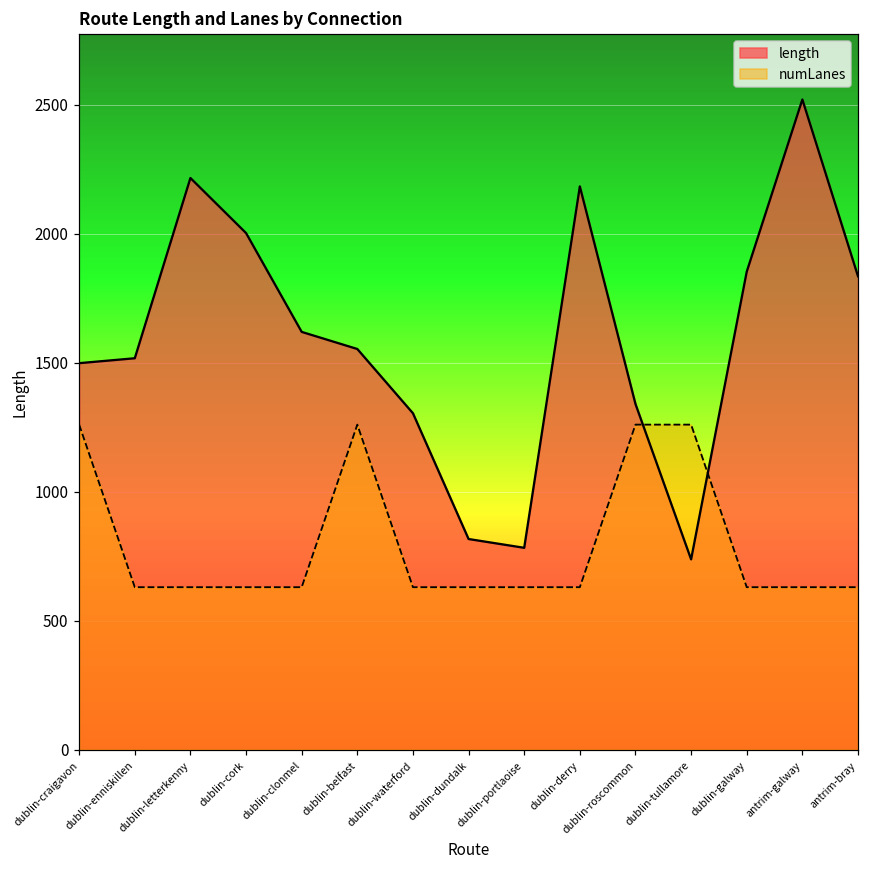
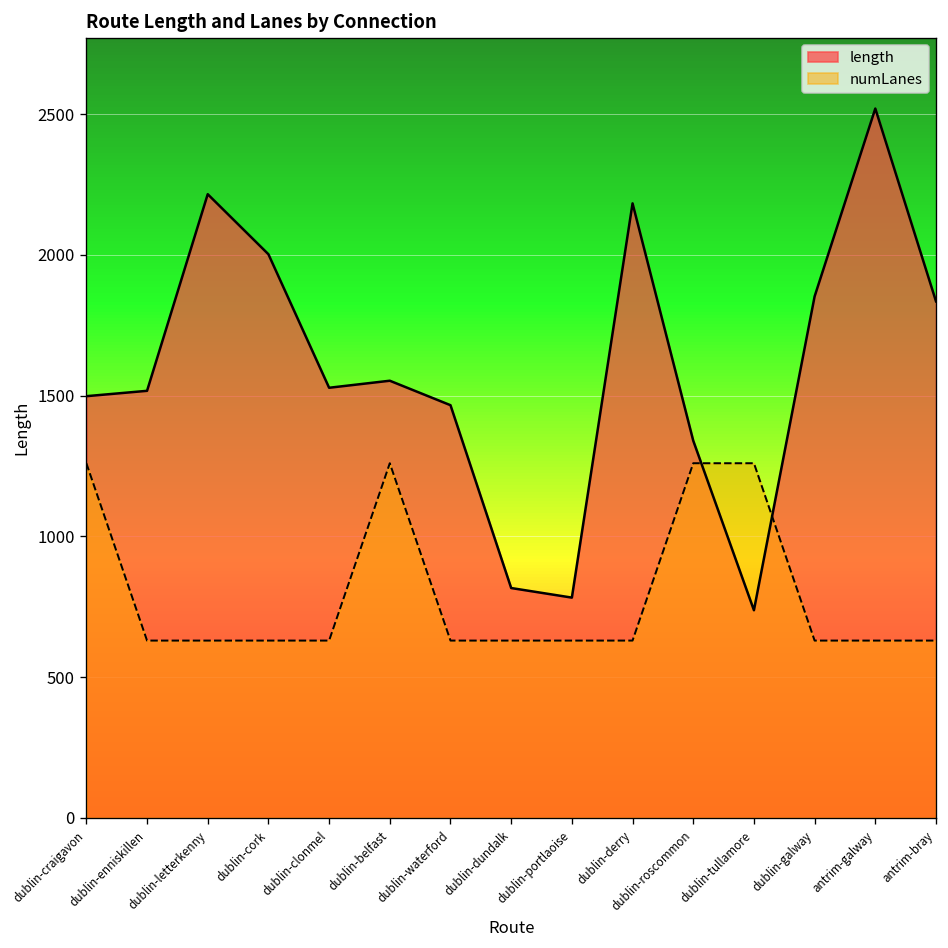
  {
    "length": {
      "dublin-craigavon": 1500,
      "dublin-enniskillen": 1520,
      "dublin-letterkenny": 2220,
      "dublin-cork": 2000,
-     "dublin-clonmel": 1620,
+     "dublin-clonmel": 1530,
      "dublin-belfast": 1550,
-     "dublin-waterford": 1300,
+     "dublin-waterford": 1470,
      "dublin-dundalk": 820,
      "dublin-portlaoise": 780,
      "dublin-derry": 2180,
      "dublin-roscommon": 1340,
      "dublin-tullamore": 740,
      "dublin-galway": 1850,
      "antrim-galway": 2520,
      "antrim-bray": 1830
    },
    "numLanes": {
      "dublin-craigavon": 1260,
      "dublin-enniskillen": 630,
      "dublin-letterkenny": 630,
      "dublin-cork": 630,
      "dublin-clonmel": 630,
      "dublin-belfast": 1260,
      "dublin-waterford": 630,
      "dublin-dundalk": 630,
      "dublin-portlaoise": 630,
      "dublin-derry": 630,
      "dublin-roscommon": 1260,
      "dublin-tullamore": 1260,
      "dublin-galway": 630,
      "antrim-galway": 630,
      "antrim-bray": 630
    }
  }
